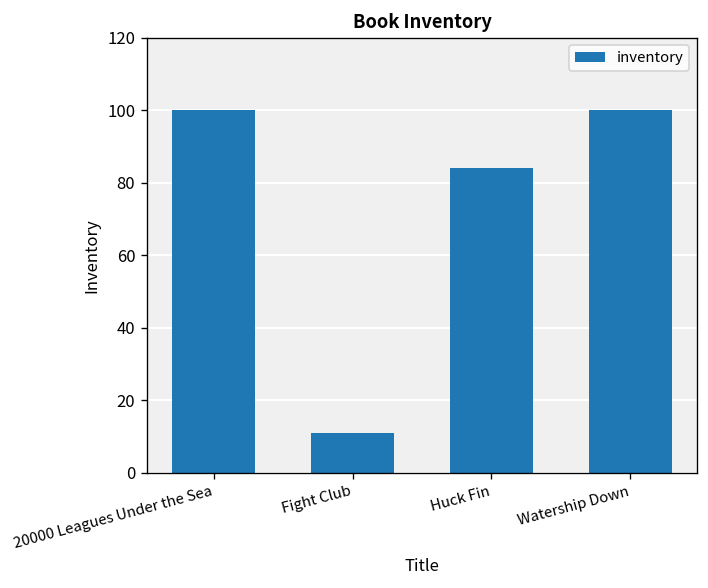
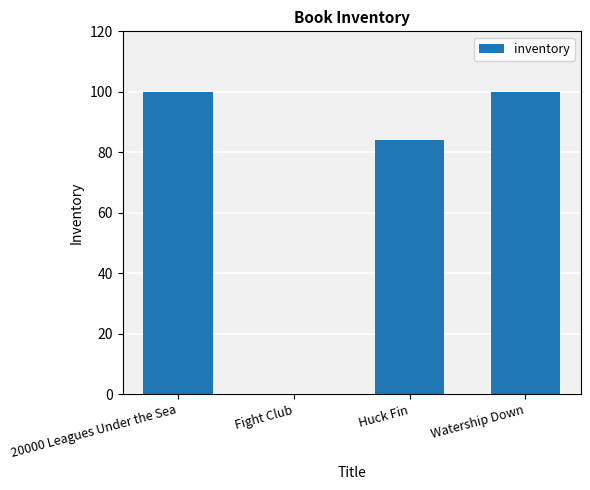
  {
    "20000 Leagues Under the Sea": 100,
-   "Fight Club": 11,
+   "Fight Club": 0,
    "Huck Fin": 84,
    "Watership Down": 100
  }
